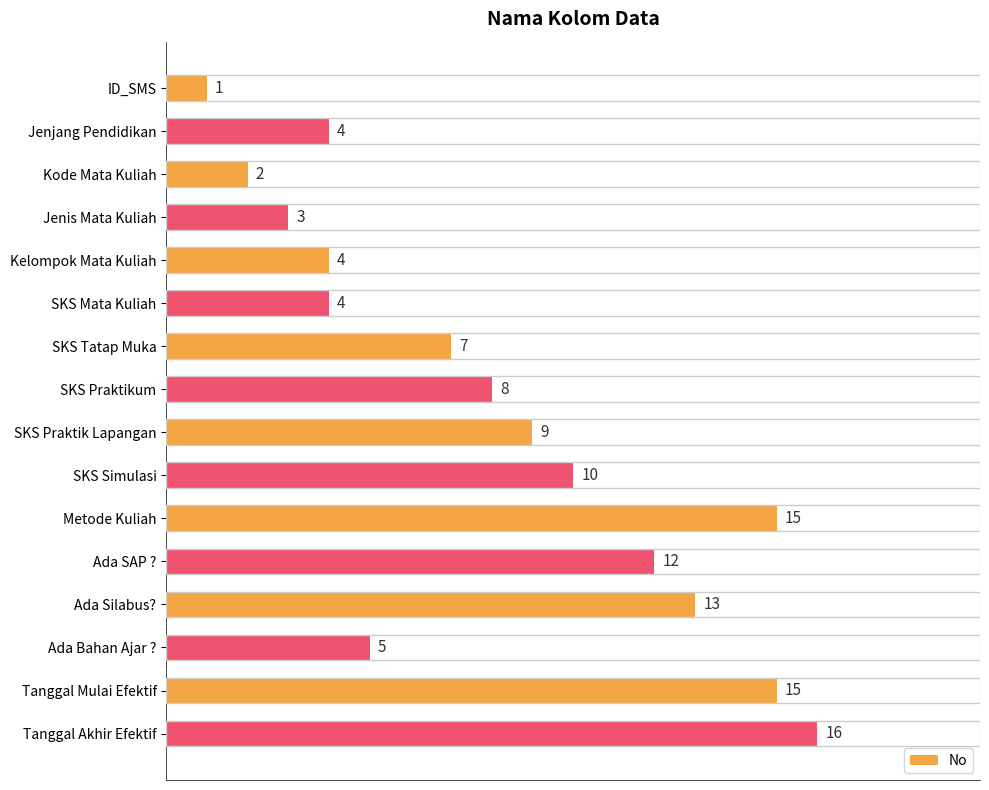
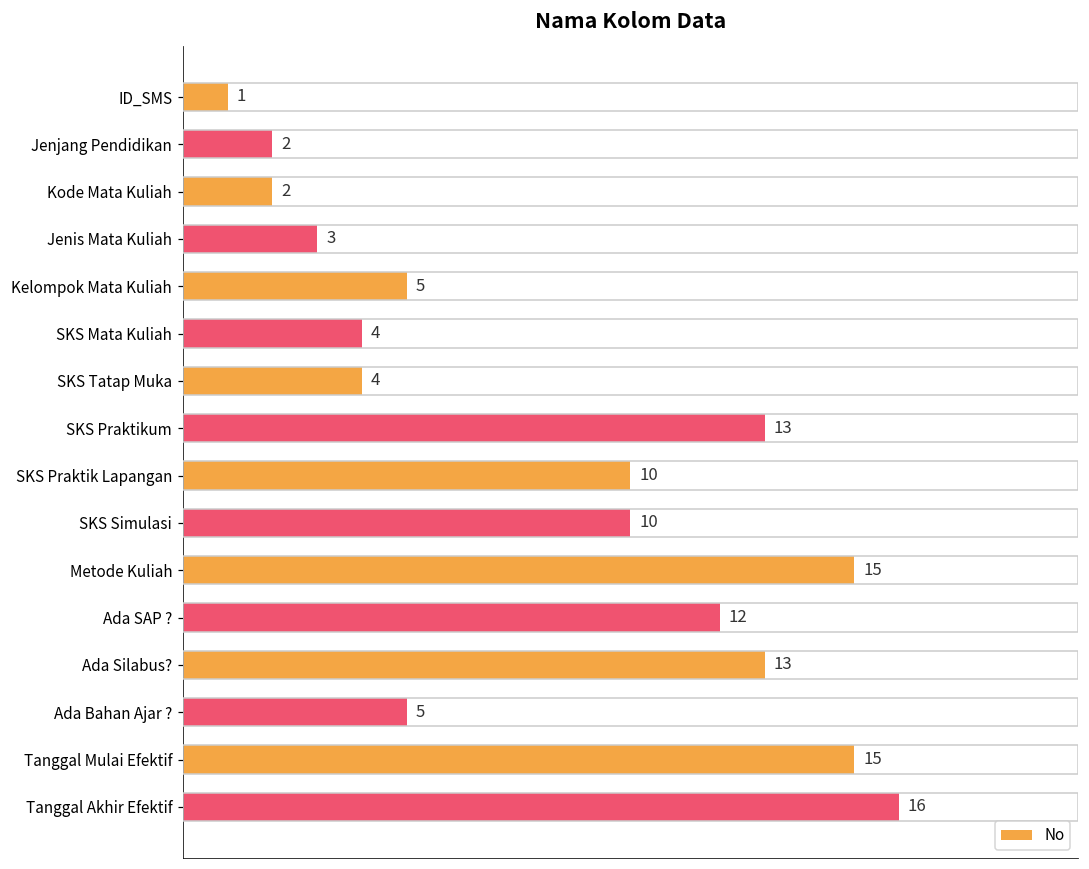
  {
    "ID_SMS": 1,
-   "Jenjang Pendidikan": 4,
+   "Jenjang Pendidikan": 2,
    "Kode Mata Kuliah": 2,
    "Jenis Mata Kuliah": 3,
-   "Kelompok Mata Kuliah": 4,
+   "Kelompok Mata Kuliah": 5,
    "SKS Mata Kuliah": 4,
-   "SKS Tatap Muka": 7,
-   "SKS Praktikum": 8,
-   "SKS Praktik Lapangan": 9,
+   "SKS Tatap Muka": 4,
+   "SKS Praktikum": 13,
+   "SKS Praktik Lapangan": 10,
    "SKS Simulasi": 10,
    "Metode Kuliah": 15,
    "Ada SAP ?": 12,
    "Ada Silabus?": 13,
    "Ada Bahan Ajar ?": 5,
    "Tanggal Mulai Efektif": 15,
    "Tanggal Akhir Efektif": 16
  }
